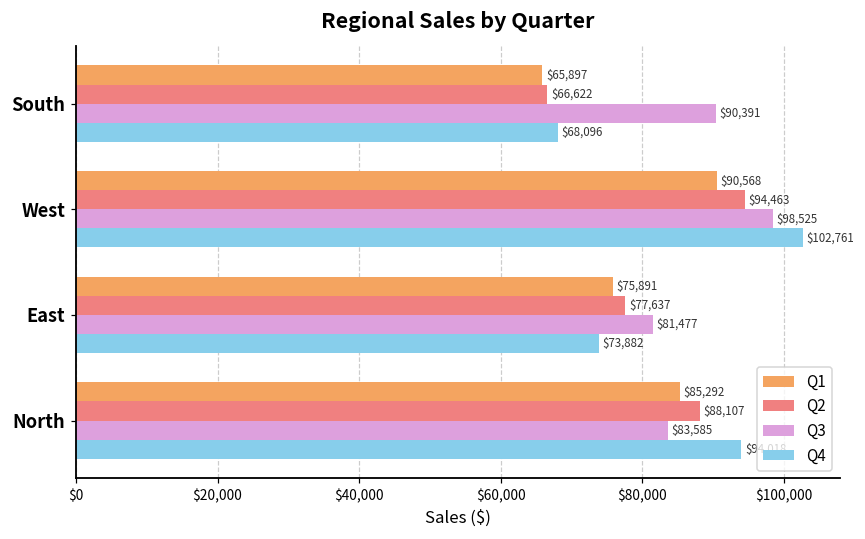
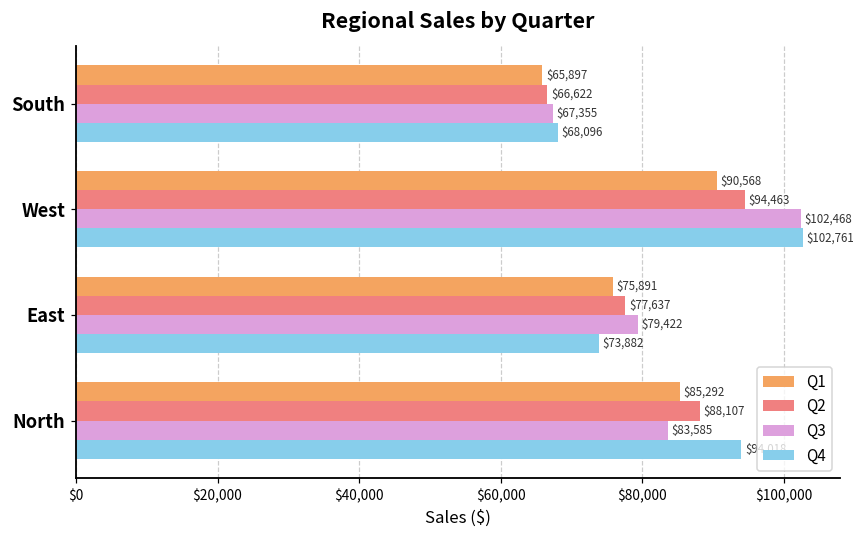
  {
    "Q3": {
-     "South": "$90,391",
-     "West": "$98,525",
-     "East": "$81,477",
+     "South": "$67,355",
+     "West": "$102,468",
+     "East": "$79,422",
      "North": "$83,585"
    },
    "Q4": {
      "South": "$68,096",
      "West": "$102,761",
      "East": "$73,882"
    }
  }
